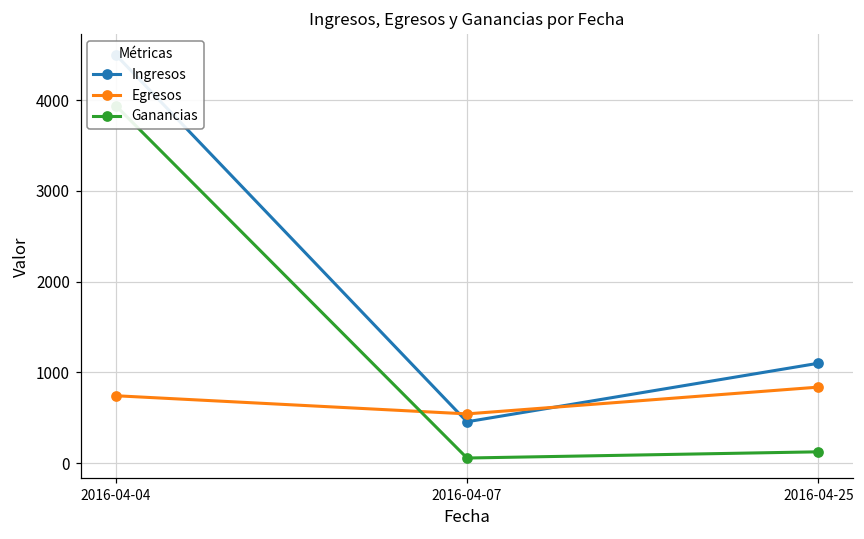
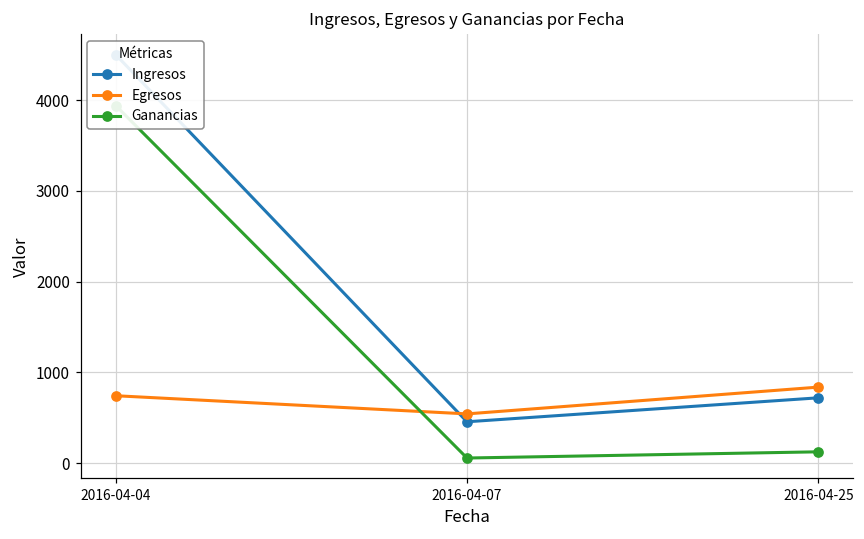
  {
    "Ingresos": {
      "2016-04-07": 500,
-     "2016-04-25": 1100
+     "2016-04-25": 700
    },
    "Egresos": {
      "2016-04-04": 700,
      "2016-04-07": 500,
      "2016-04-25": 800
    },
    "Ganancias": {
      "2016-04-07": 100,
      "2016-04-25": 100
    }
  }
